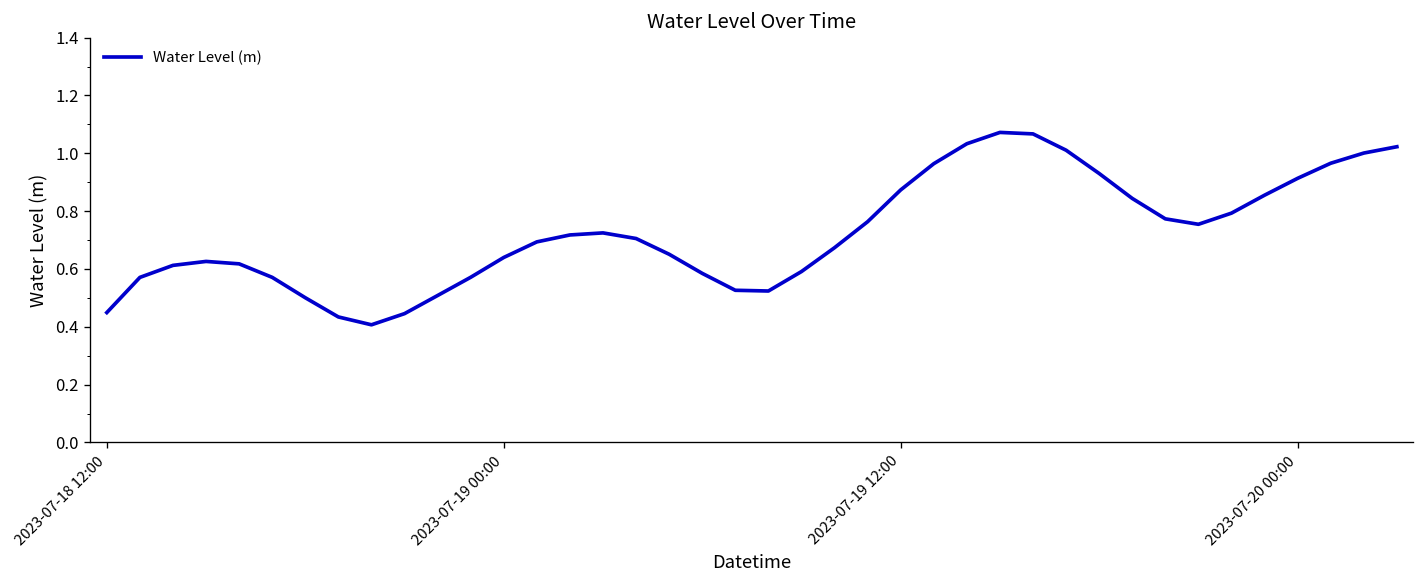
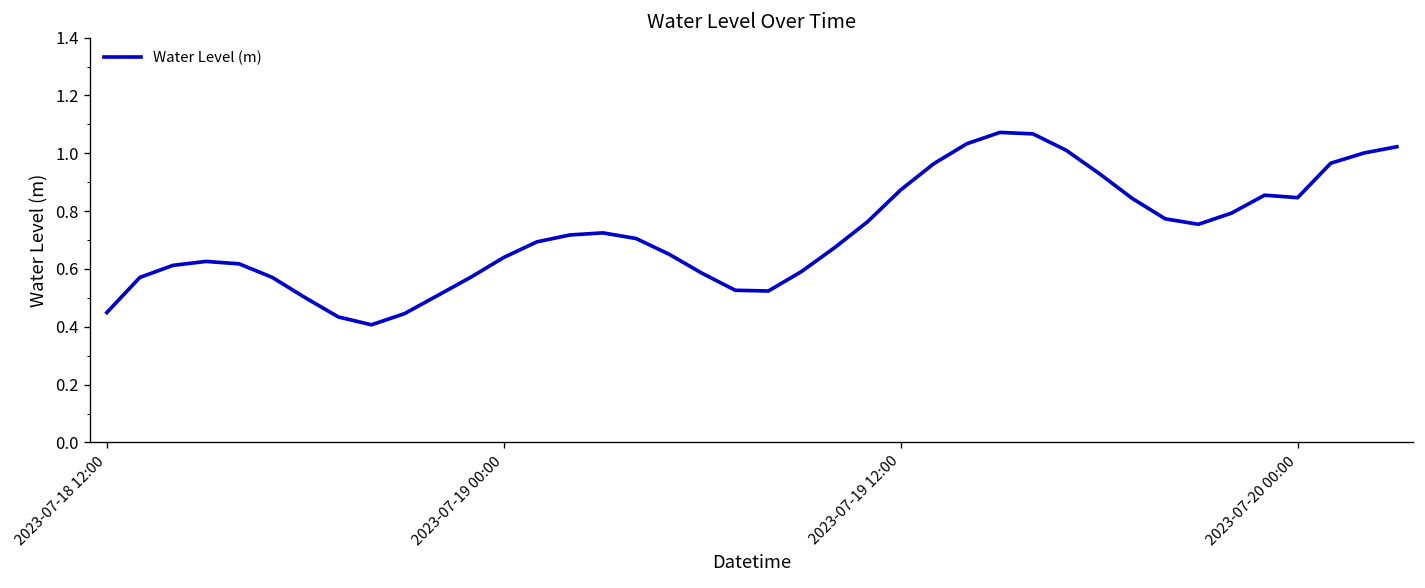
  {
    "2023-07-18 12:00": 0.45,
    "2023-07-19 00:00": 0.64,
    "2023-07-19 12:00": 0.87,
-   "2023-07-20 00:00": 0.91
+   "2023-07-20 00:00": 0.85
  }
